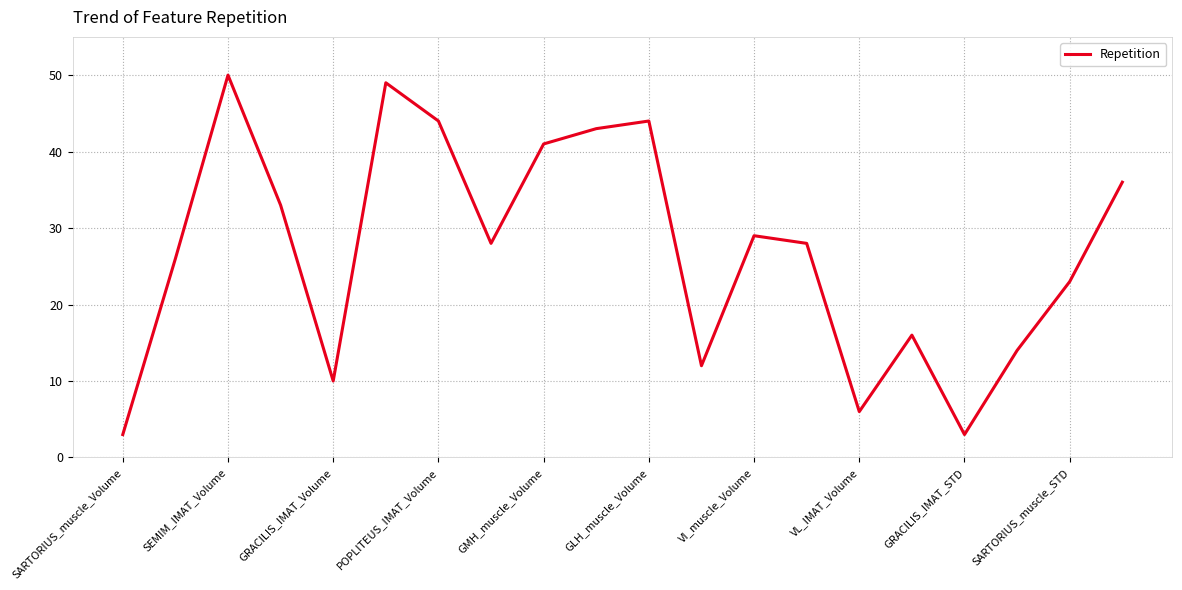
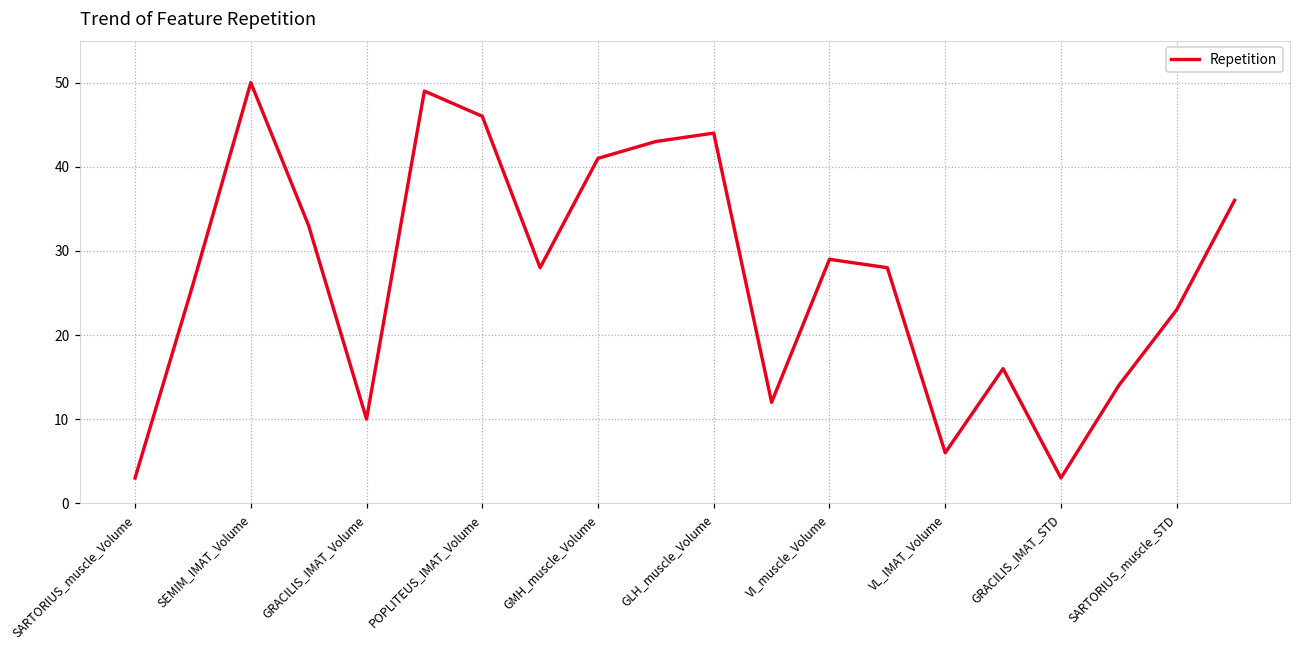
  {
    "SARTORIUS_muscle_Volume": 3,
    "SEMIM_IMAT_Volume": 50,
    "GRACILIS_IMAT_Volume": 10,
-   "POPLITEUS_IMAT_Volume": 44,
+   "POPLITEUS_IMAT_Volume": 46,
    "GMH_muscle_Volume": 41,
    "GLH_muscle_Volume": 44,
    "VI_muscle_Volume": 29,
    "VL_IMAT_Volume": 6,
    "GRACILIS_IMAT_STD": 3,
    "SARTORIUS_muscle_STD": 23
  }
